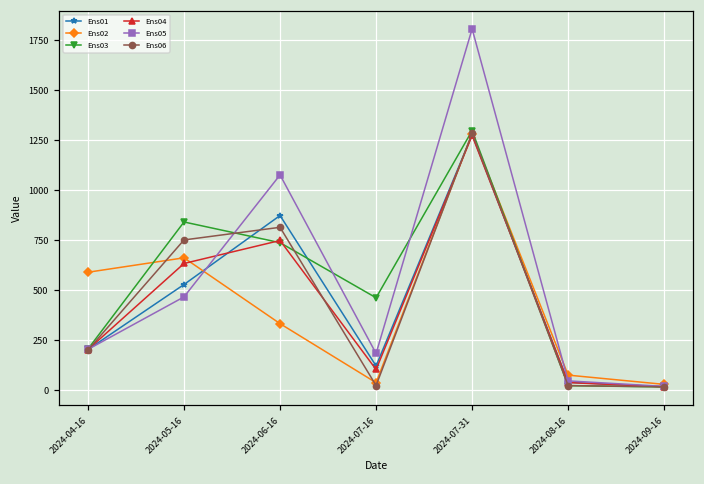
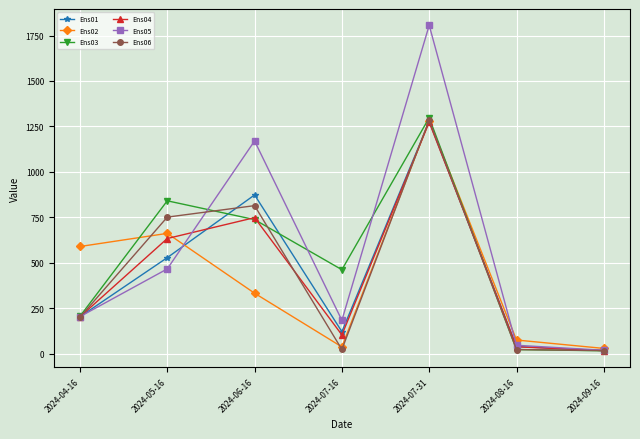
  {
    "Ens01": {
      "2024-05-16": 530,
      "2024-06-16": 870,
      "2024-07-16": 120
    },
    "Ens02": {
      "2024-04-16": 590,
      "2024-05-16": 660,
      "2024-06-16": 330,
      "2024-07-16": 40,
      "2024-08-16": 80
    },
    "Ens03": {
      "2024-05-16": 840,
      "2024-07-16": 460
    },
    "Ens04": {
      "2024-05-16": 630,
      "2024-07-16": 100
    },
    "Ens05": {
      "2024-05-16": 470,
-     "2024-06-16": 1080,
+     "2024-06-16": 1170,
      "2024-07-16": 180,
      "2024-07-31": 1810
    },
    "Ens06": {
      "2024-05-16": 750,
      "2024-06-16": 810,
      "2024-07-16": 20
    }
  }
